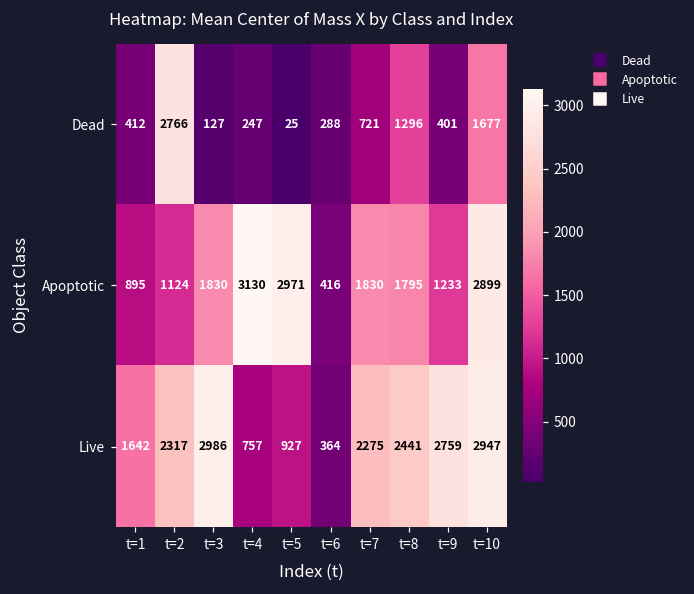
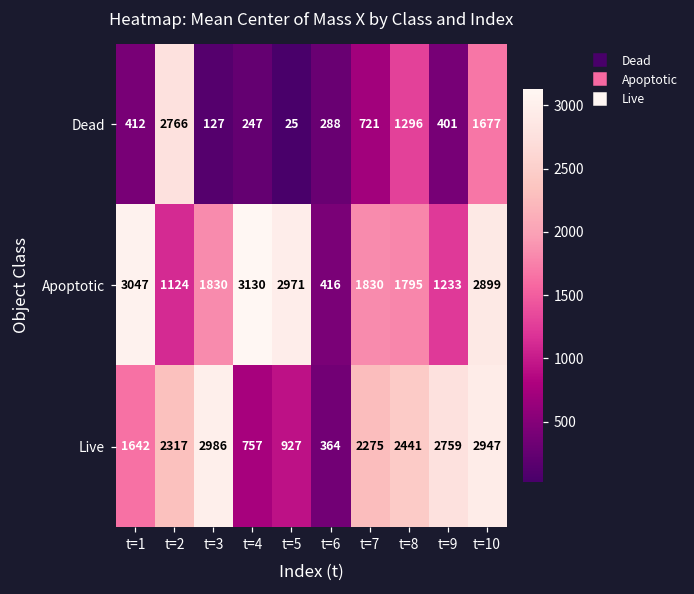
  {
    "Dead": {
      "t=1": 412,
      "t=2": 2766,
      "t=3": 127,
      "t=4": 247,
      "t=5": 25,
      "t=6": 288,
      "t=7": 721,
      "t=8": 1296,
      "t=9": 401,
      "t=10": 1677
    },
    "Apoptotic": {
-     "t=1": 895,
+     "t=1": 3047,
      "t=2": 1124,
      "t=3": 1830,
      "t=4": 3130,
      "t=5": 2971,
      "t=6": 416,
      "t=7": 1830,
      "t=8": 1795,
      "t=9": 1233,
      "t=10": 2899
    },
    "Live": {
      "t=1": 1642,
      "t=2": 2317,
      "t=3": 2986,
      "t=4": 757,
      "t=5": 927,
      "t=6": 364,
      "t=7": 2275,
      "t=8": 2441,
      "t=9": 2759,
      "t=10": 2947
    }
  }
